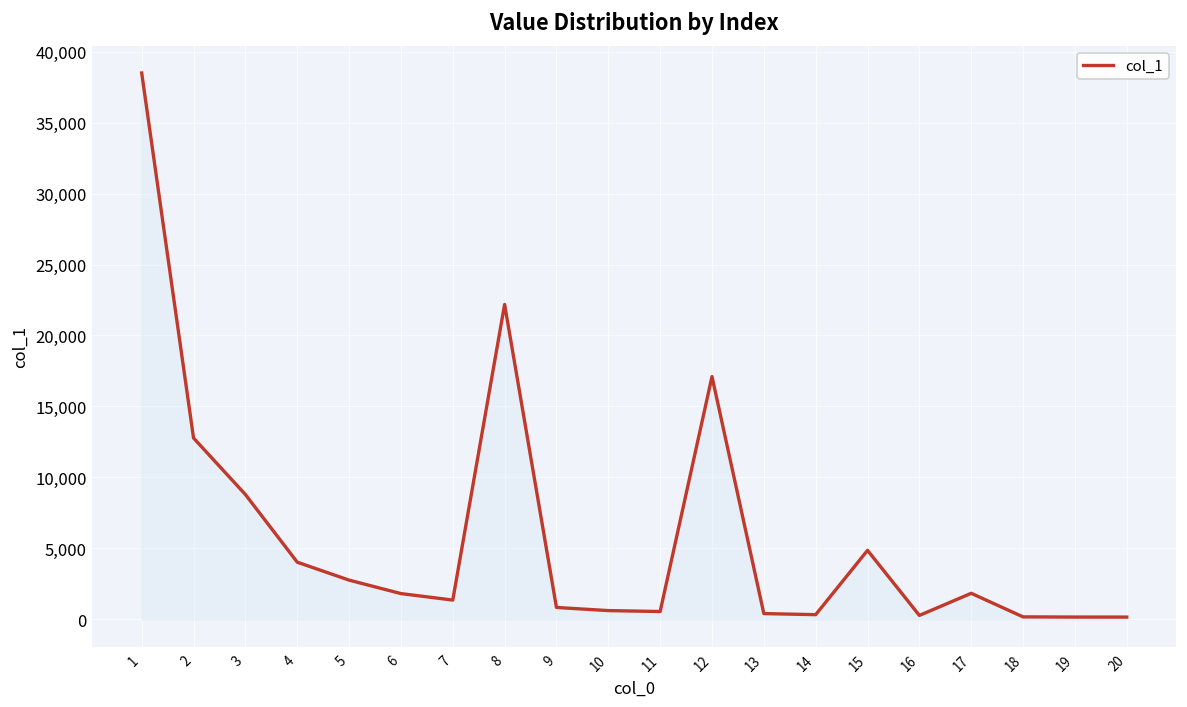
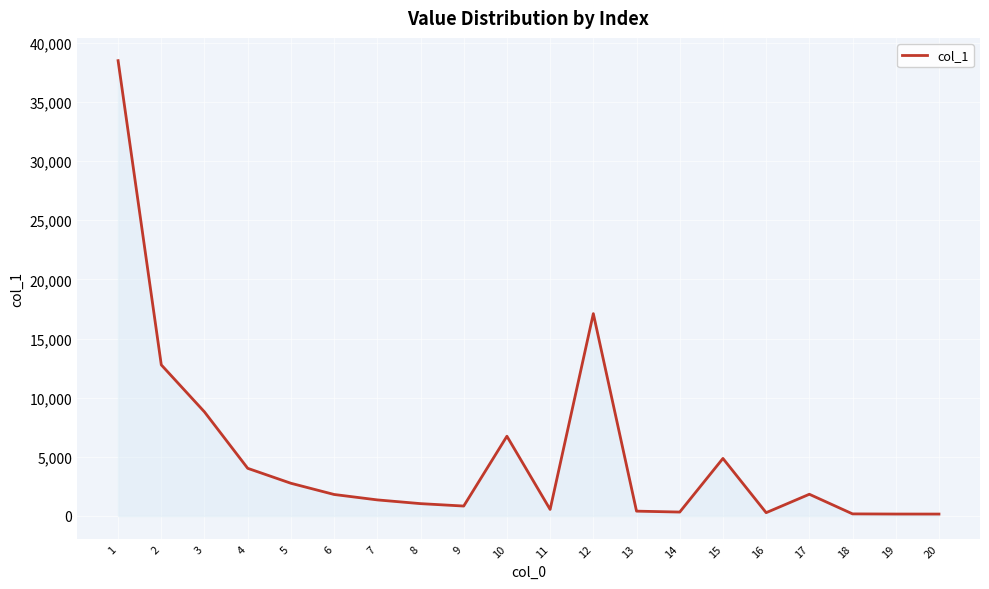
  {
    "1": "38,500",
    "2": "12,800",
    "3": "8,800",
    "4": "4,000",
    "5": "2,800",
    "6": "1,800",
    "7": "1,400",
-   "8": "22,200",
+   "8": "1,000",
    "9": "800",
-   "10": "600",
+   "10": "6,700",
    "11": "600",
    "12": "17,100",
    "13": "400",
    "14": "300",
    "15": "4,900",
    "16": "300",
    "17": "1,800",
    "18": "200",
    "19": "200",
    "20": "200"
  }
